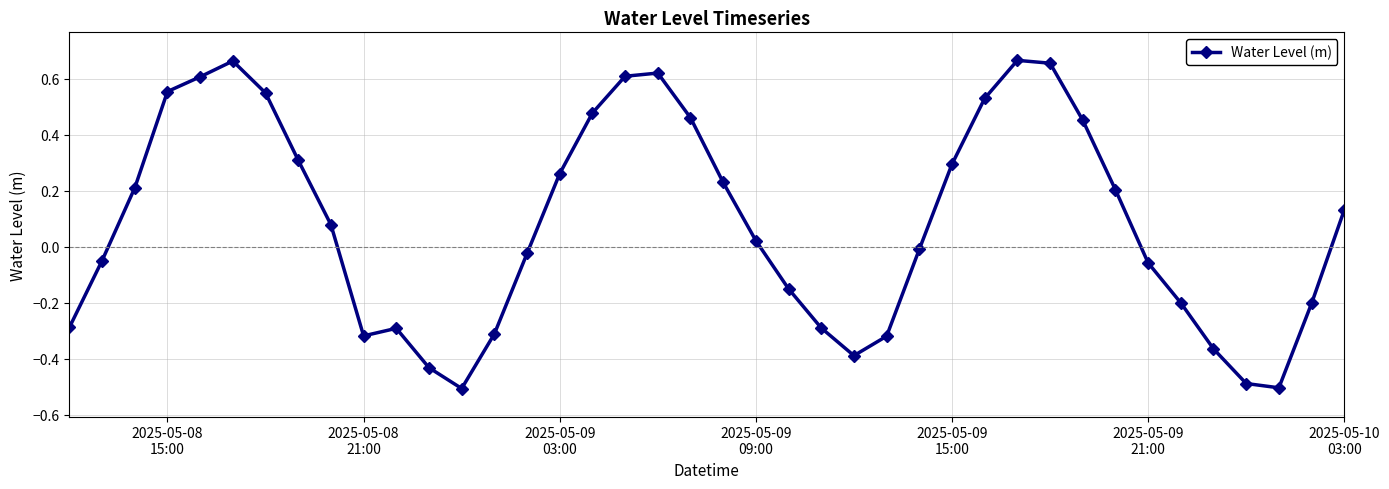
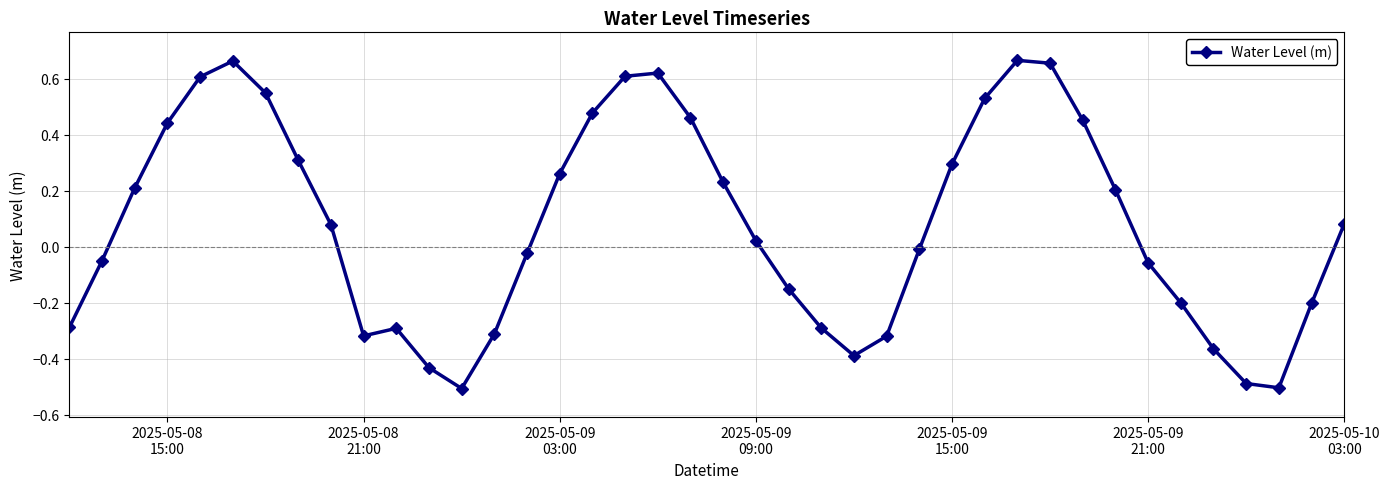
  {
-   "2025-05-08 15:00": 0.55,
+   "2025-05-08 15:00": 0.44,
    "2025-05-08 21:00": -0.32,
    "2025-05-09 03:00": 0.26,
    "2025-05-09 09:00": 0.02,
    "2025-05-09 15:00": 0.30,
    "2025-05-09 21:00": -0.06,
-   "2025-05-10 03:00": 0.13
+   "2025-05-10 03:00": 0.08
  }
